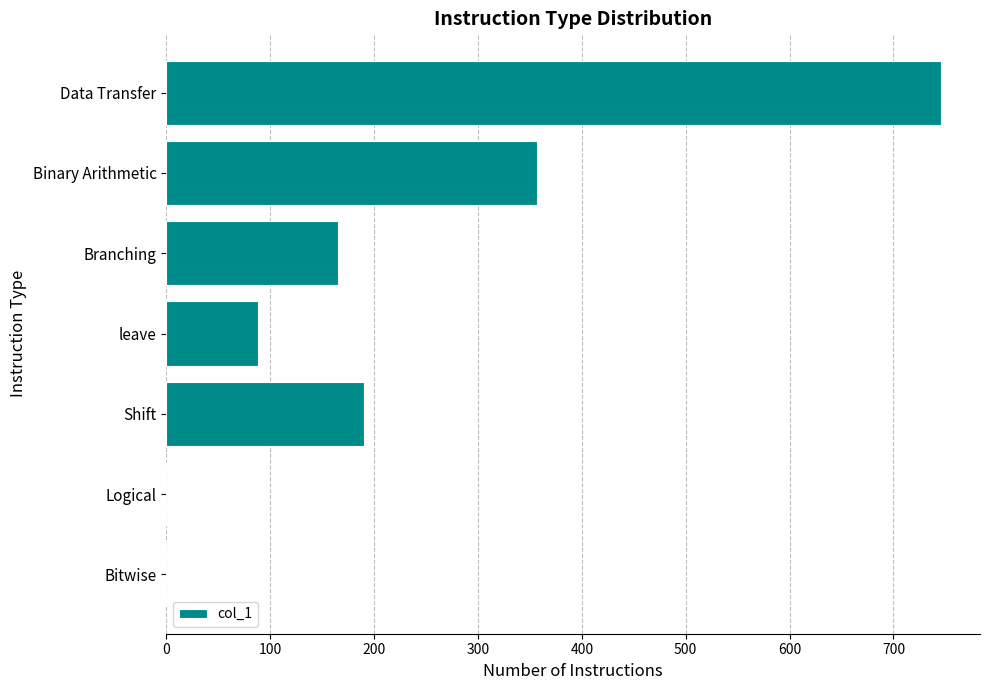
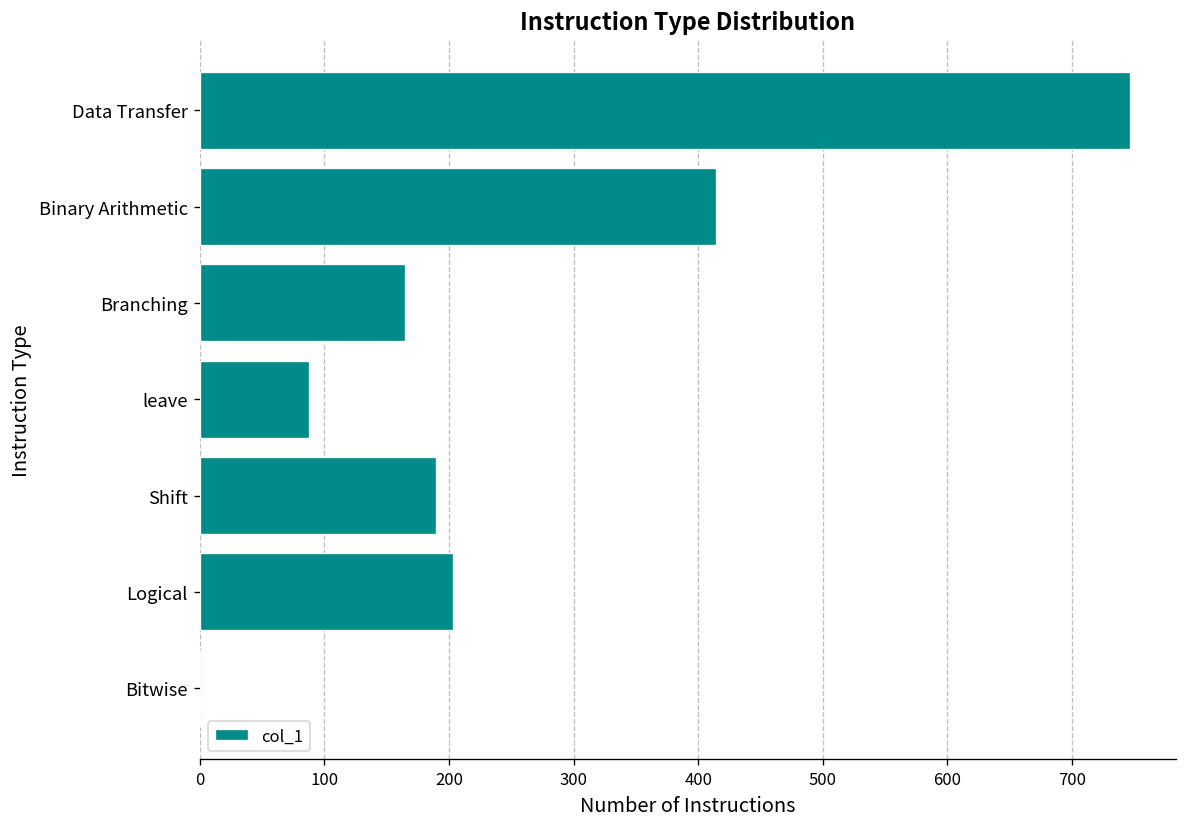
  {
    "Data Transfer": 746,
-   "Binary Arithmetic": 357,
+   "Binary Arithmetic": 414,
    "Branching": 165,
    "leave": 88,
    "Shift": 190,
-   "Logical": 0,
+   "Logical": 203,
    "Bitwise": 0
  }
